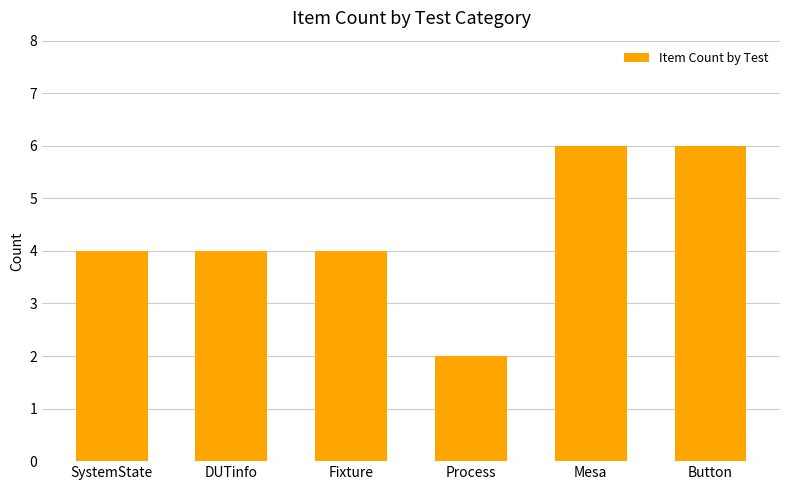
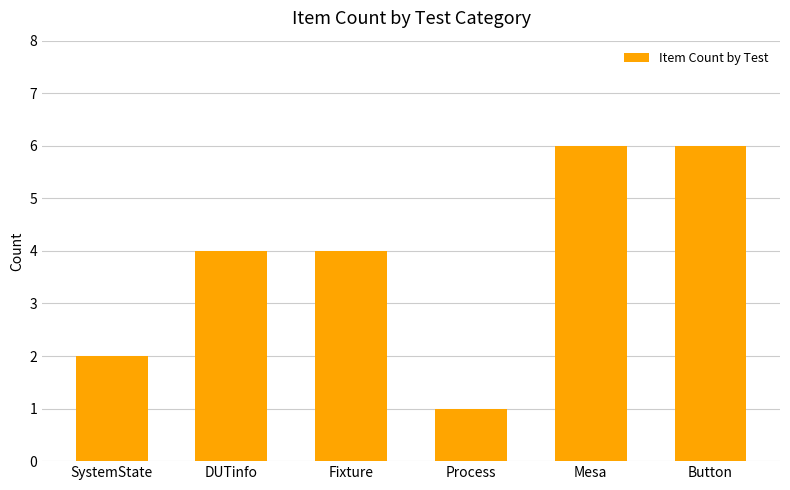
  {
-   "SystemState": 4,
+   "SystemState": 2,
    "DUTinfo": 4,
    "Fixture": 4,
-   "Process": 2,
+   "Process": 1,
    "Mesa": 6,
    "Button": 6
  }
